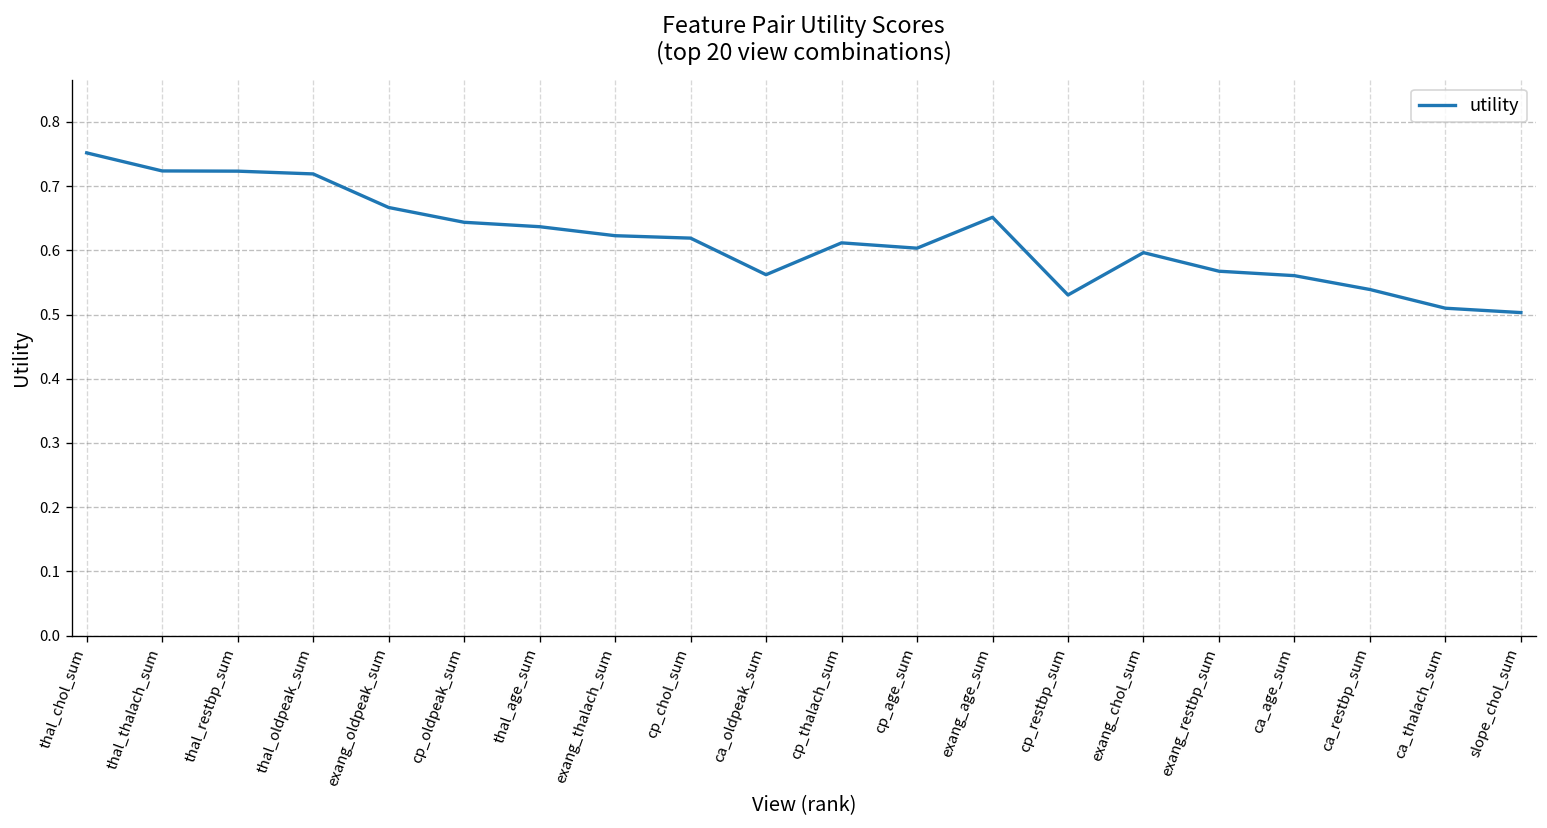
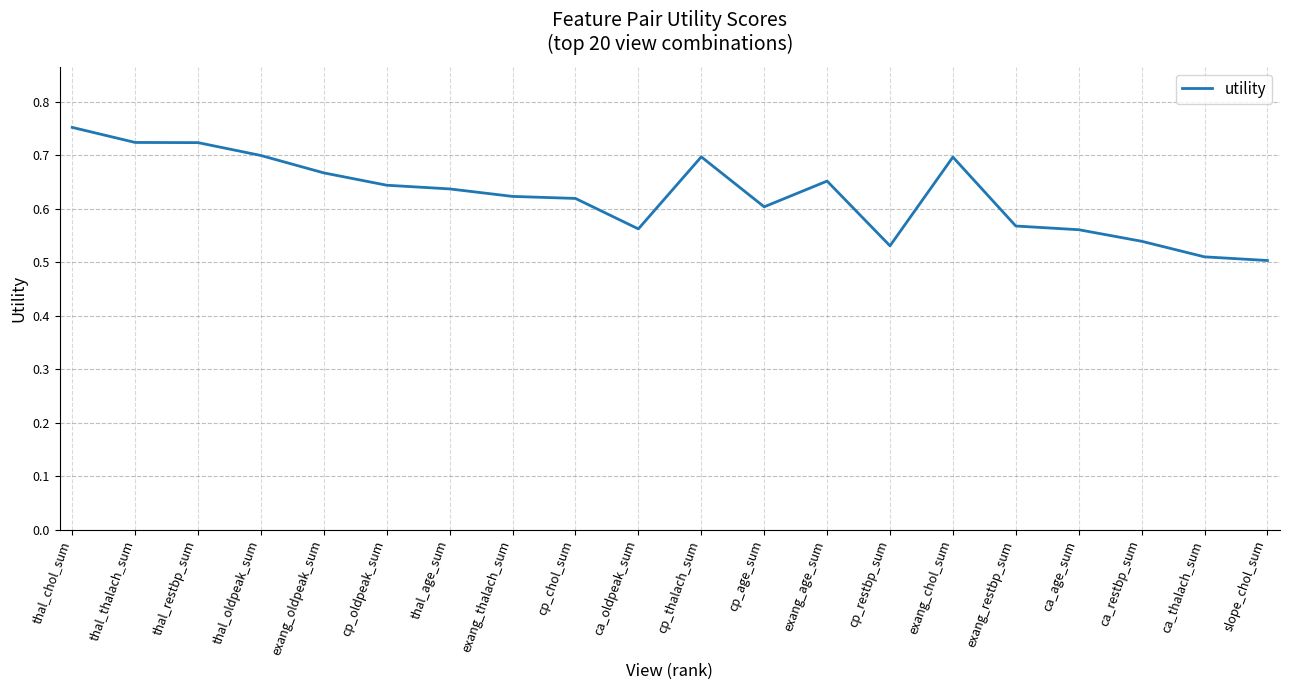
  {
    "thal_chol_sum": 0.75,
    "thal_thalach_sum": 0.72,
    "thal_restbp_sum": 0.72,
-   "thal_oldpeak_sum": 0.72,
+   "thal_oldpeak_sum": 0.70,
    "exang_oldpeak_sum": 0.67,
    "cp_oldpeak_sum": 0.64,
    "thal_age_sum": 0.64,
    "exang_thalach_sum": 0.62,
    "cp_chol_sum": 0.62,
    "ca_oldpeak_sum": 0.56,
-   "cp_thalach_sum": 0.61,
+   "cp_thalach_sum": 0.70,
    "cp_age_sum": 0.60,
    "exang_age_sum": 0.65,
    "cp_restbp_sum": 0.53,
-   "exang_chol_sum": 0.60,
+   "exang_chol_sum": 0.70,
    "exang_restbp_sum": 0.57,
    "ca_age_sum": 0.56,
    "ca_restbp_sum": 0.54,
    "ca_thalach_sum": 0.51,
    "slope_chol_sum": 0.50
  }
